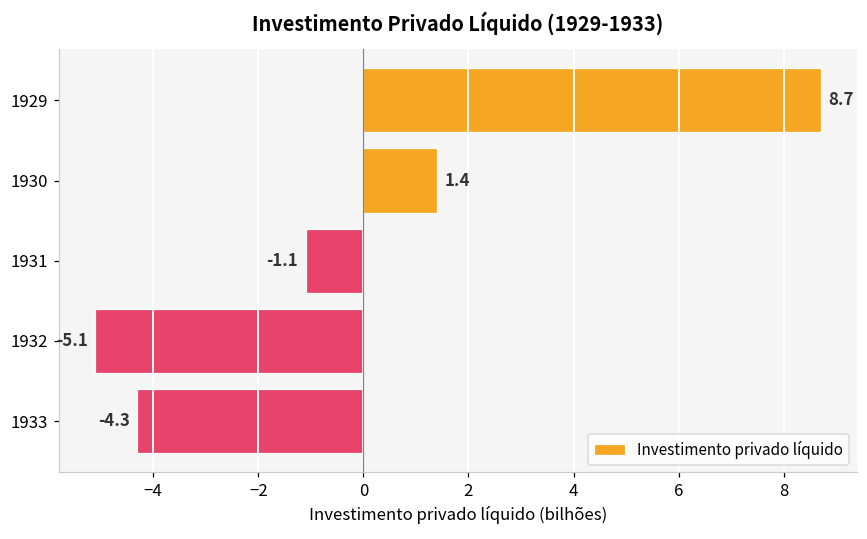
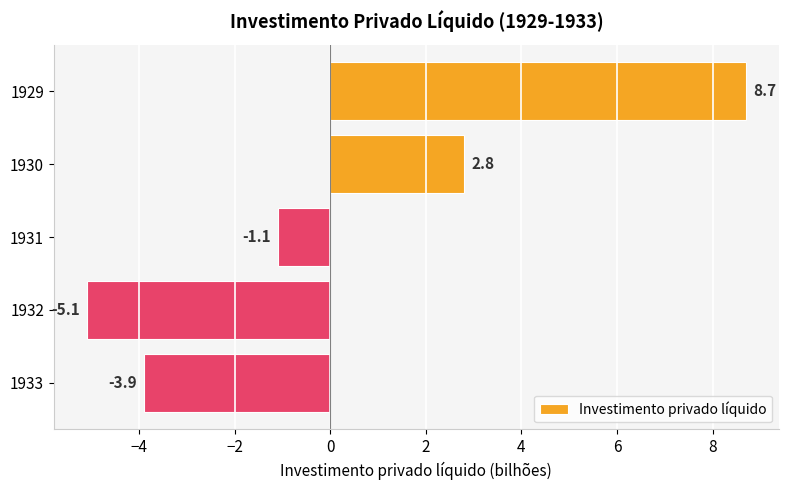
  {
    "1929": 8.7,
-   "1930": 1.4,
+   "1930": 2.8,
    "1931": -1.1,
    "1932": -5.1,
-   "1933": -4.3
+   "1933": -3.9
  }
